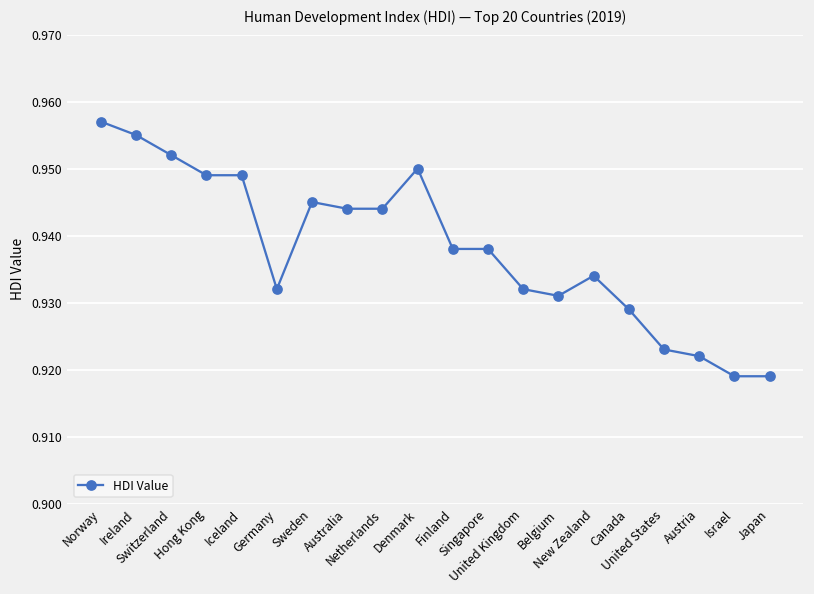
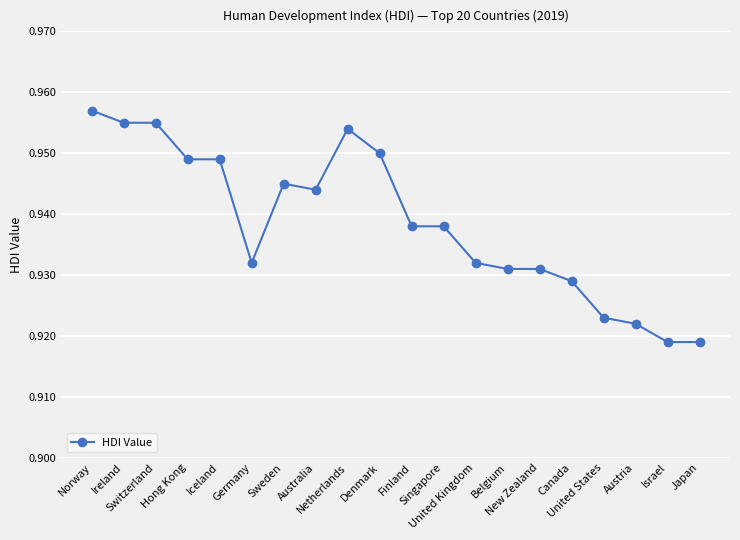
  {
    "Norway": 0.957,
    "Ireland": 0.955,
-   "Switzerland": 0.952,
+   "Switzerland": 0.955,
    "Hong Kong": 0.949,
    "Iceland": 0.949,
    "Germany": 0.932,
    "Sweden": 0.945,
    "Australia": 0.944,
-   "Netherlands": 0.944,
+   "Netherlands": 0.954,
    "Denmark": 0.950,
    "Finland": 0.938,
    "Singapore": 0.938,
    "United Kingdom": 0.932,
    "Belgium": 0.931,
-   "New Zealand": 0.934,
+   "New Zealand": 0.931,
    "Canada": 0.929,
    "United States": 0.923,
    "Austria": 0.922,
    "Israel": 0.919,
    "Japan": 0.919
  }
